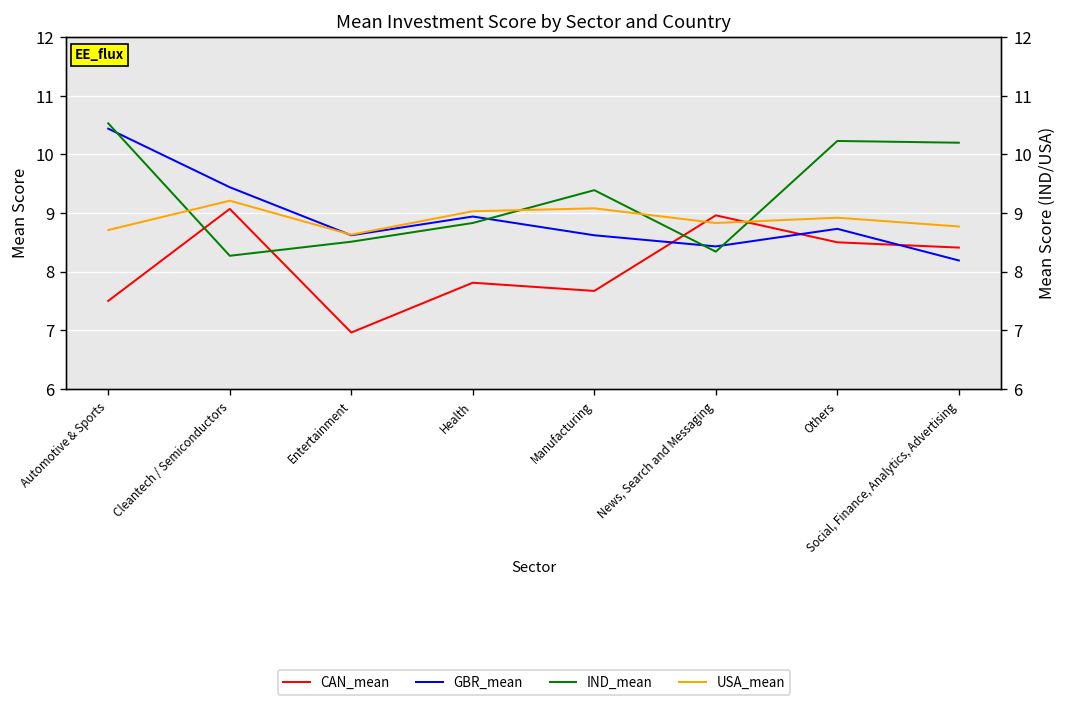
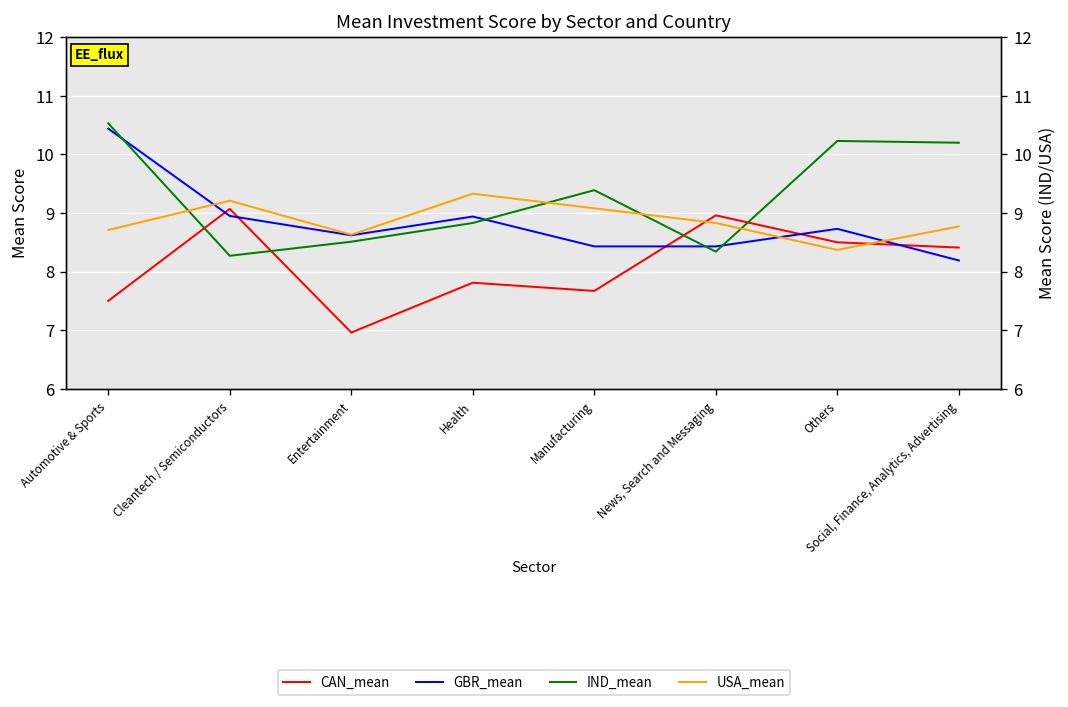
  {
    "CAN_mean": {
      "Automotive & Sports": 7.5,
      "Cleantech / Semiconductors": 9.1,
      "Entertainment": 7.0,
      "Health": 7.8,
      "Manufacturing": 7.7,
      "News, Search and Messaging": 9.0,
      "Others": 8.5,
      "Social, Finance, Analytics, Advertising": 8.4
    },
    "GBR_mean": {
      "Automotive & Sports": 10.4,
-     "Cleantech / Semiconductors": 9.4,
+     "Cleantech / Semiconductors": 9.0,
      "Entertainment": 8.6,
      "Health": 8.9,
-     "Manufacturing": 8.6,
+     "Manufacturing": 8.4,
      "News, Search and Messaging": 8.4,
      "Others": 8.7,
      "Social, Finance, Analytics, Advertising": 8.2
    },
    "IND_mean": {
      "Automotive & Sports": 10.5,
      "Cleantech / Semiconductors": 8.3,
      "Entertainment": 8.5,
      "Health": 8.8,
      "Manufacturing": 9.4,
      "News, Search and Messaging": 8.3,
      "Others": 10.2,
      "Social, Finance, Analytics, Advertising": 10.2
    },
    "USA_mean": {
      "Automotive & Sports": 8.7,
      "Cleantech / Semiconductors": 9.2,
      "Entertainment": 8.6,
-     "Health": 9.0,
+     "Health": 9.3,
      "Manufacturing": 9.1,
      "News, Search and Messaging": 8.8,
-     "Others": 8.9,
+     "Others": 8.4,
      "Social, Finance, Analytics, Advertising": 8.8
    }
  }
